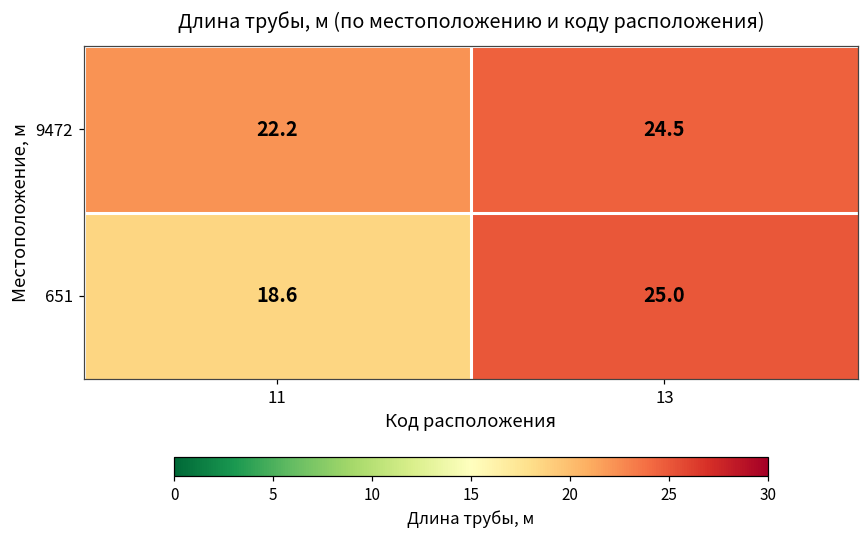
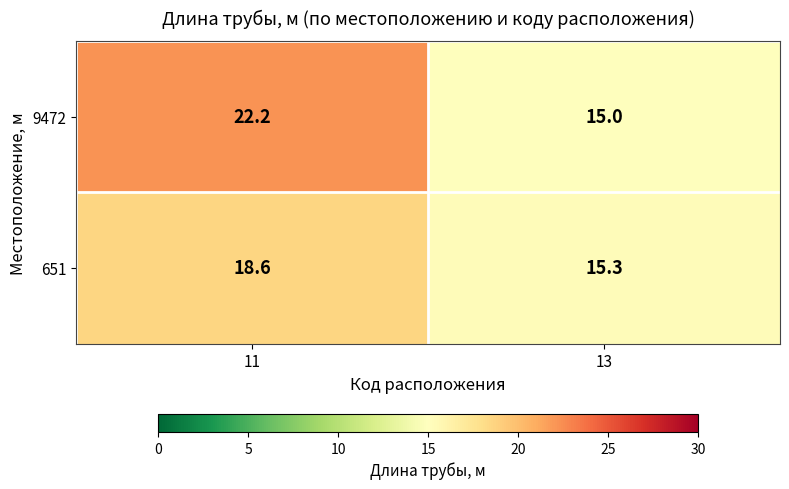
  {
    "9472": {
      "11": 22.2,
-     "13": 24.5
+     "13": 15.0
    },
    "651": {
      "11": 18.6,
-     "13": 25.0
+     "13": 15.3
    }
  }
